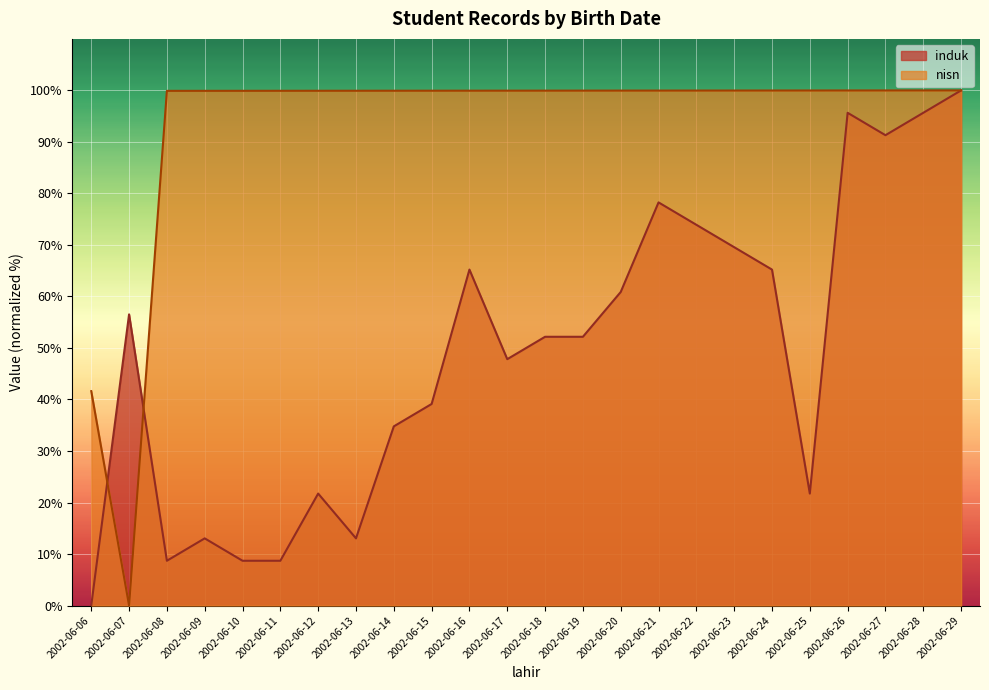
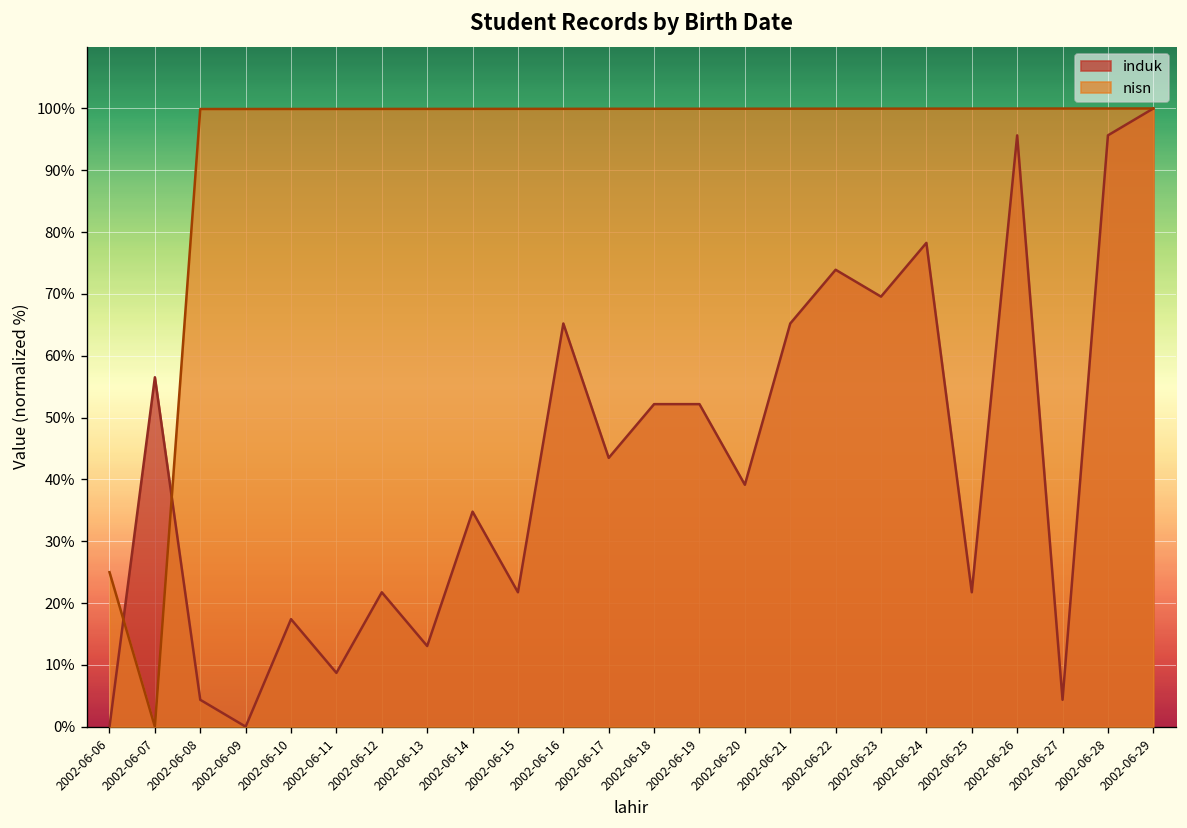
  {
    "induk": {
      "2002-06-06": "0%",
      "2002-06-07": "57%",
-     "2002-06-08": "9%",
-     "2002-06-09": "13%",
-     "2002-06-10": "9%",
+     "2002-06-08": "4%",
+     "2002-06-09": "0%",
+     "2002-06-10": "17%",
      "2002-06-11": "9%",
      "2002-06-12": "22%",
      "2002-06-13": "13%",
      "2002-06-14": "35%",
-     "2002-06-15": "39%",
+     "2002-06-15": "22%",
      "2002-06-16": "65%",
-     "2002-06-17": "48%",
+     "2002-06-17": "43%",
      "2002-06-18": "52%",
      "2002-06-19": "52%",
-     "2002-06-20": "61%",
-     "2002-06-21": "78%",
+     "2002-06-20": "39%",
+     "2002-06-21": "65%",
      "2002-06-22": "74%",
      "2002-06-23": "70%",
-     "2002-06-24": "65%",
+     "2002-06-24": "78%",
      "2002-06-25": "22%",
      "2002-06-26": "96%",
-     "2002-06-27": "91%",
+     "2002-06-27": "4%",
      "2002-06-28": "96%"
    },
    "nisn": {
-     "2002-06-06": "42%",
+     "2002-06-06": "25%",
      "2002-06-07": "0%",
      "2002-06-08": "100%",
      "2002-06-09": "100%",
      "2002-06-10": "100%",
      "2002-06-11": "100%",
      "2002-06-12": "100%",
      "2002-06-13": "100%",
      "2002-06-14": "100%",
      "2002-06-15": "100%",
      "2002-06-16": "100%",
      "2002-06-17": "100%",
      "2002-06-18": "100%",
      "2002-06-19": "100%",
      "2002-06-20": "100%",
      "2002-06-21": "100%",
      "2002-06-22": "100%",
      "2002-06-23": "100%",
      "2002-06-24": "100%",
      "2002-06-25": "100%",
      "2002-06-26": "100%",
      "2002-06-27": "100%",
      "2002-06-28": "100%"
    }
  }
